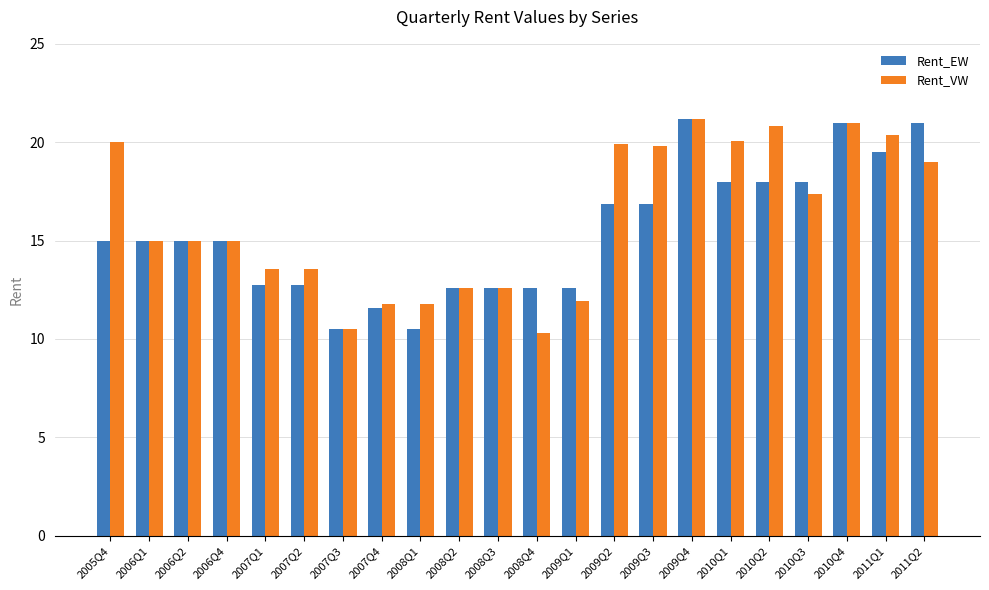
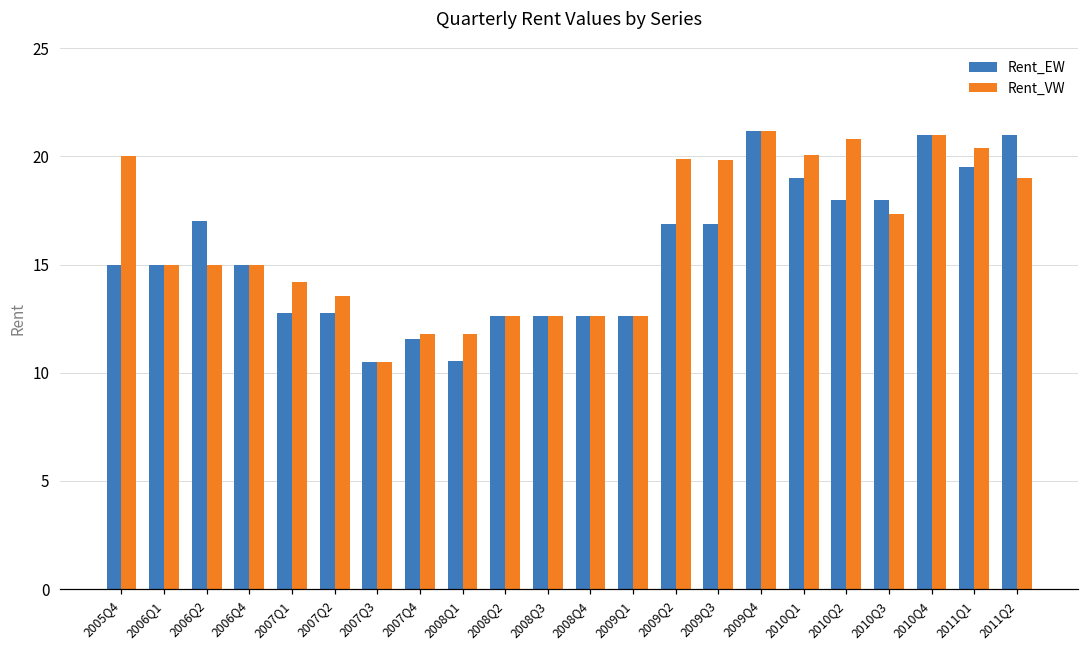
  {
    "Rent_EW": {
      "2005Q4": 15,
      "2006Q1": 15,
-     "2006Q2": 15,
+     "2006Q2": 17,
      "2006Q4": 15,
      "2007Q1": 12.8,
      "2007Q2": 12.8,
      "2007Q3": 10.5,
      "2007Q4": 11.6,
      "2008Q1": 10.5,
      "2008Q2": 12.6,
      "2008Q3": 12.6,
      "2008Q4": 12.6,
      "2009Q1": 12.6,
      "2009Q2": 16.9,
      "2009Q3": 17,
      "2009Q4": 21.2,
-     "2010Q1": 18,
+     "2010Q1": 19,
      "2010Q2": 18,
      "2010Q3": 18,
      "2010Q4": 21,
      "2011Q1": 19.5,
      "2011Q2": 21
    },
    "Rent_VW": {
      "2005Q4": 20.0,
      "2006Q1": 15.0,
      "2006Q2": 15.0,
      "2006Q4": 15.0,
-     "2007Q1": 13.5,
+     "2007Q1": 14.2,
      "2007Q2": 13.5,
      "2007Q3": 10.5,
      "2007Q4": 11.8,
      "2008Q1": 11.8,
      "2008Q2": 12.6,
      "2008Q3": 12.6,
-     "2008Q4": 10.3,
-     "2009Q1": 11.9,
+     "2008Q4": 12.6,
+     "2009Q1": 12.6,
      "2009Q2": 19.9,
      "2009Q3": 19.8,
      "2009Q4": 21.2,
      "2010Q1": 20.1,
      "2010Q2": 20.8,
      "2010Q3": 17.4,
      "2010Q4": 21.0,
      "2011Q1": 20.4,
      "2011Q2": 19.0
    }
  }
